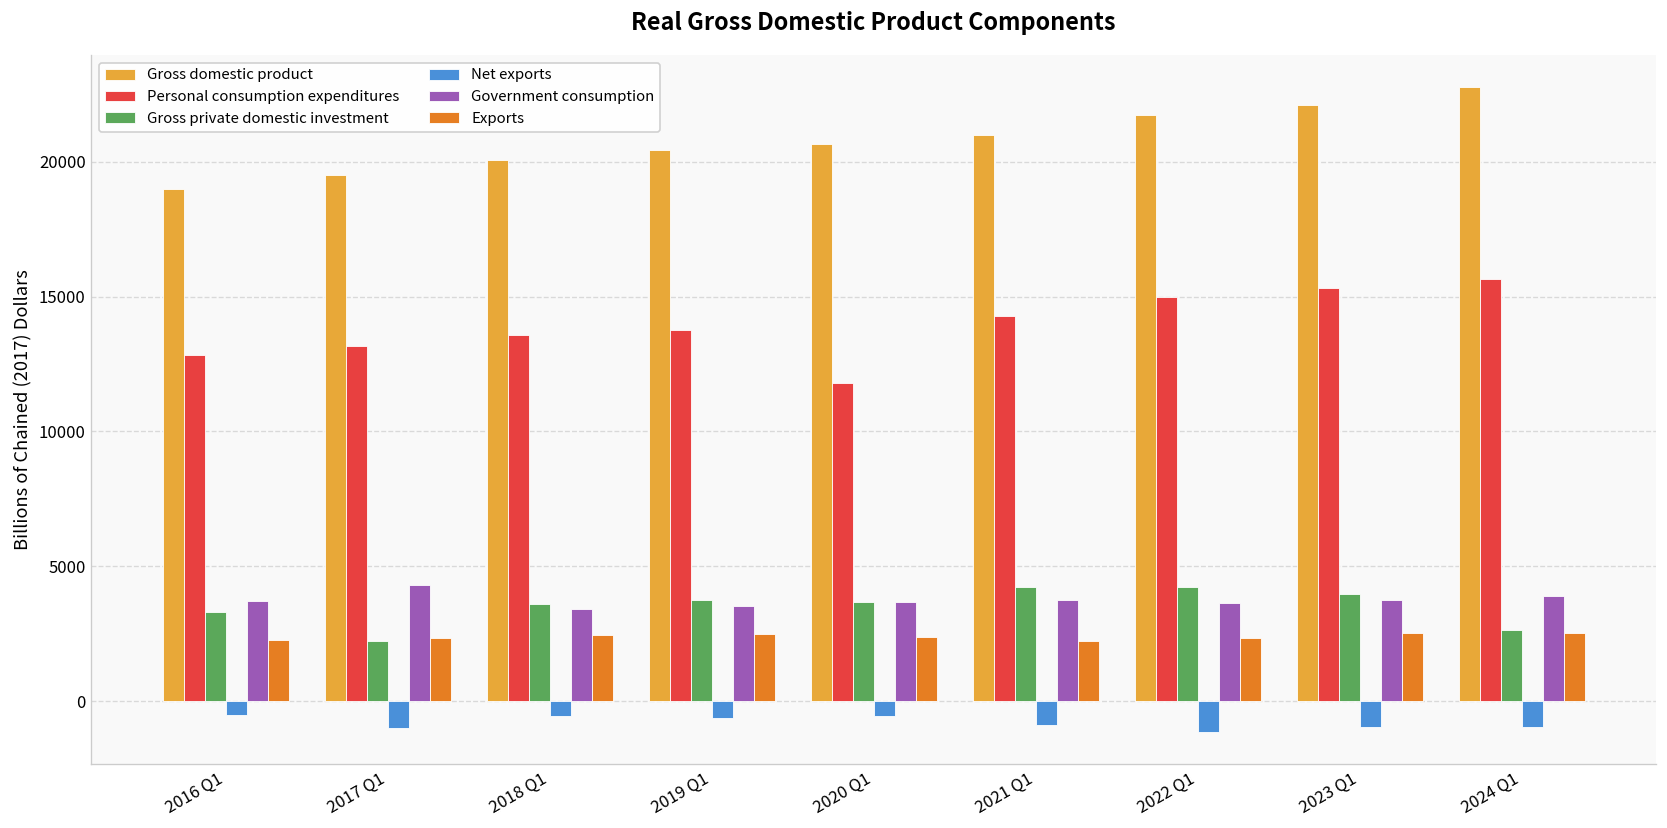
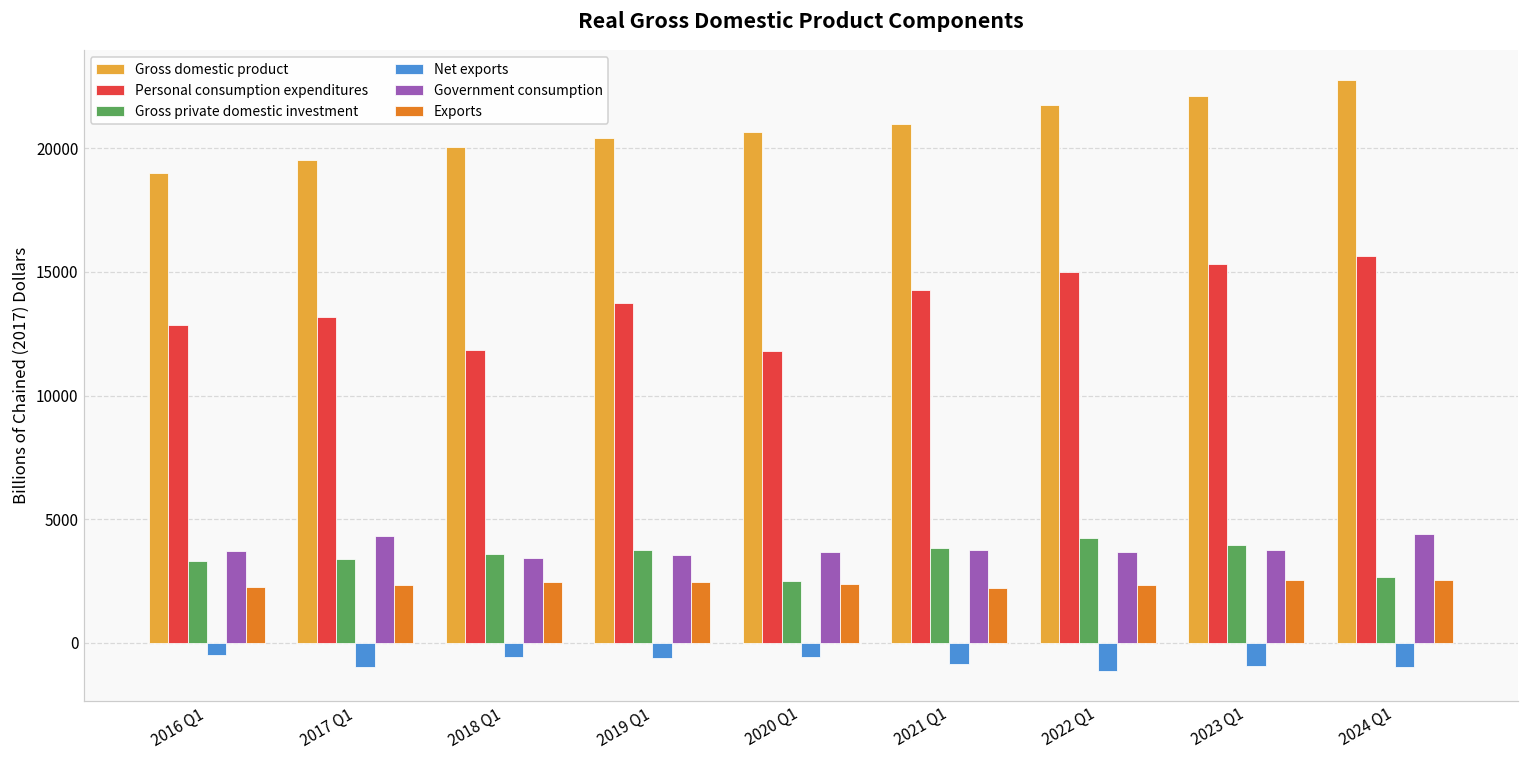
  {
    "Personal consumption expenditures": {
      "2016 Q1": 12800,
      "2017 Q1": 13200,
-     "2018 Q1": 13600,
+     "2018 Q1": 11800,
      "2019 Q1": 13800,
      "2020 Q1": 11800,
      "2021 Q1": 14300,
      "2022 Q1": 15000,
      "2023 Q1": 15300,
      "2024 Q1": 15600
    },
    "Gross private domestic investment": {
      "2016 Q1": 3300,
-     "2017 Q1": 2200,
+     "2017 Q1": 3400,
      "2018 Q1": 3600,
      "2019 Q1": 3800,
-     "2020 Q1": 3700,
-     "2021 Q1": 4200,
+     "2020 Q1": 2500,
+     "2021 Q1": 3800,
      "2022 Q1": 4200,
      "2023 Q1": 4000,
      "2024 Q1": 2600
    },
    "Net exports": {
      "2016 Q1": -500,
      "2017 Q1": -1000,
      "2018 Q1": -600,
      "2019 Q1": -600,
      "2020 Q1": -600,
      "2021 Q1": -900,
      "2022 Q1": -1100,
      "2023 Q1": -900,
      "2024 Q1": -1000
    },
    "Government consumption": {
      "2016 Q1": 3700,
      "2017 Q1": 4300,
      "2018 Q1": 3400,
      "2019 Q1": 3500,
      "2020 Q1": 3700,
      "2021 Q1": 3700,
      "2022 Q1": 3700,
      "2023 Q1": 3800,
-     "2024 Q1": 3900
+     "2024 Q1": 4400
    }
  }
